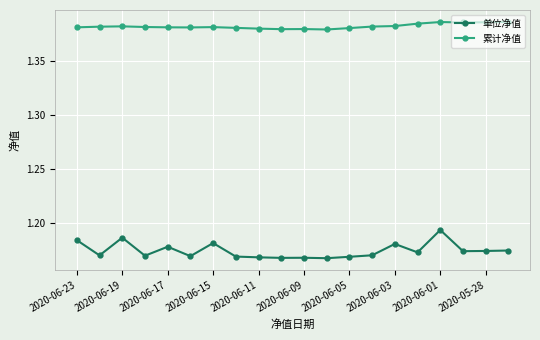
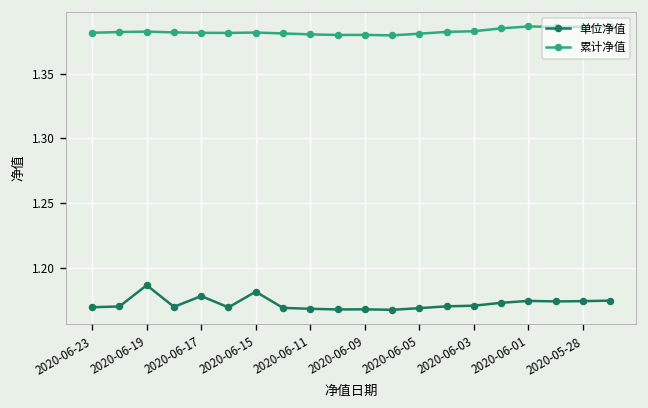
  {
    "单位净值": {
-     "2020-06-23": 1.184,
+     "2020-06-23": 1.170,
      "2020-06-19": 1.187,
      "2020-06-17": 1.178,
      "2020-06-15": 1.182,
      "2020-06-11": 1.169,
      "2020-06-09": 1.168,
      "2020-06-05": 1.169,
-     "2020-06-03": 1.181,
-     "2020-06-01": 1.194,
+     "2020-06-03": 1.171,
+     "2020-06-01": 1.175,
      "2020-05-28": 1.174
    },
    "累计净值": {
      "2020-06-23": 1.381,
      "2020-06-19": 1.382,
      "2020-06-17": 1.381,
      "2020-06-15": 1.382,
      "2020-06-11": 1.380,
      "2020-06-09": 1.380,
      "2020-06-05": 1.381,
      "2020-06-03": 1.383,
      "2020-06-01": 1.386
    }
  }
